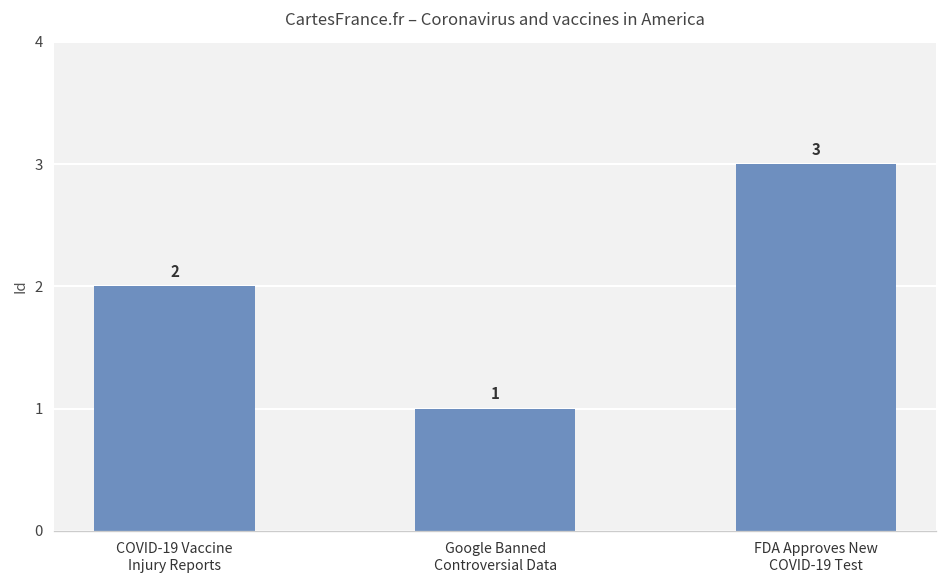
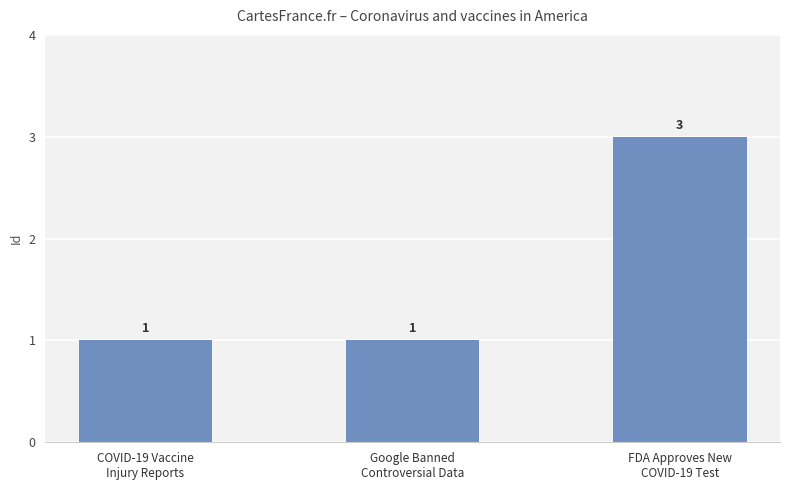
  {
-   "COVID-19 Vaccine Injury Reports": 2,
+   "COVID-19 Vaccine Injury Reports": 1,
    "Google Banned Controversial Data": 1,
    "FDA Approves New COVID-19 Test": 3
  }
